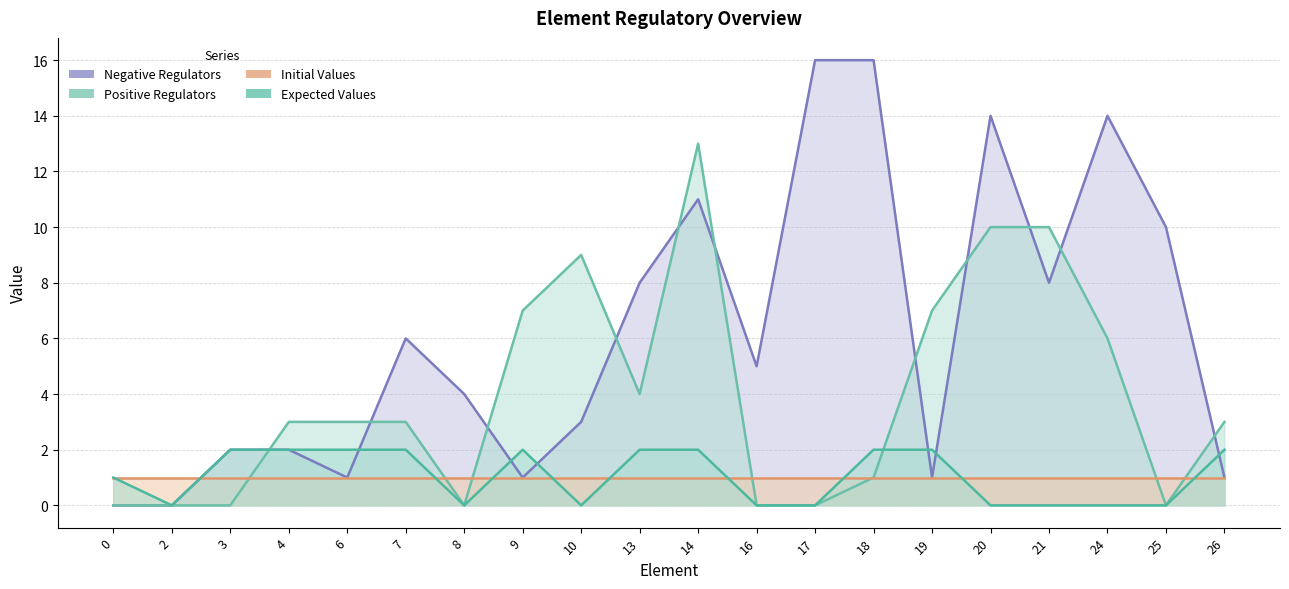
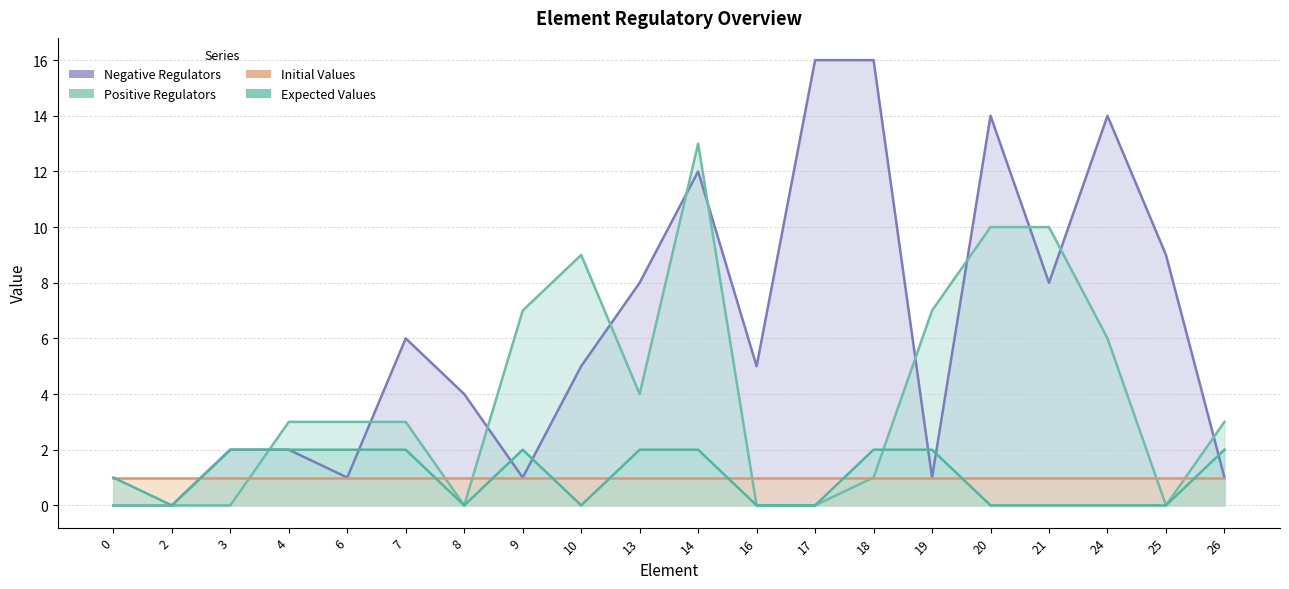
  {
    "Negative Regulators": {
      "7": 6,
      "8": 4,
-     "10": 3,
+     "10": 5,
      "13": 8,
-     "14": 11,
+     "14": 12,
      "16": 5,
      "17": 16,
      "18": 16,
      "20": 14,
      "21": 8,
      "24": 14,
-     "25": 10
+     "25": 9
    },
    "Initial Values": {
      "2": 1,
      "3": 1,
      "4": 1,
      "7": 1,
      "8": 1,
      "10": 1,
      "13": 1,
      "14": 1,
      "16": 1,
      "17": 1,
      "20": 1,
      "21": 1,
      "24": 1,
      "25": 1
    }
  }
